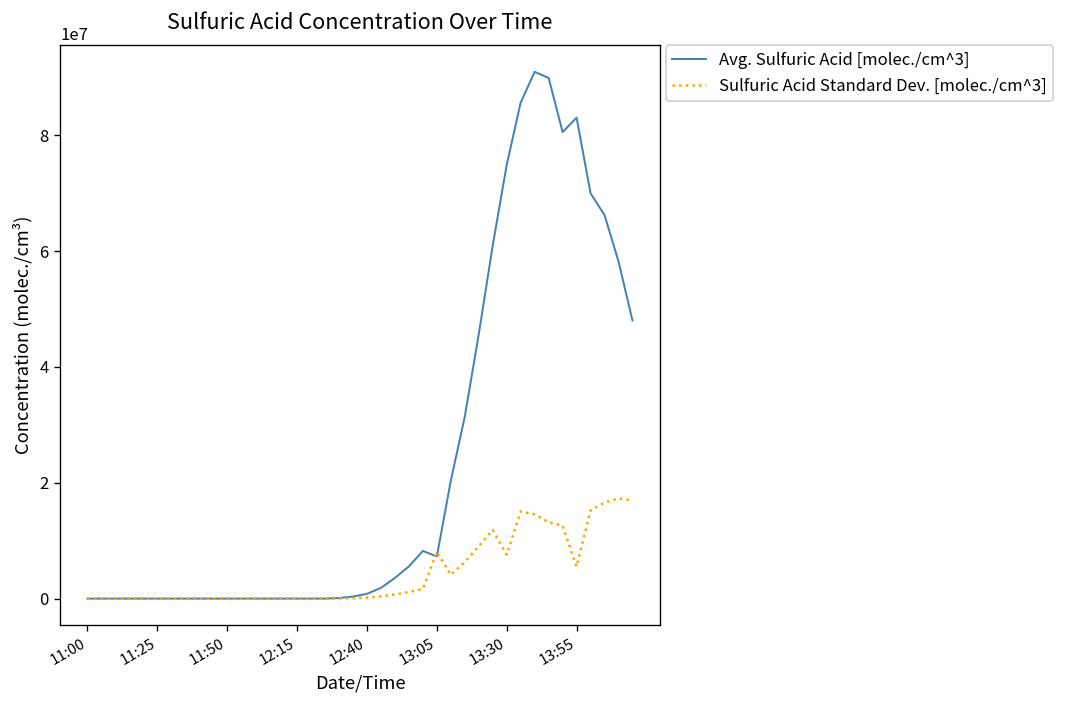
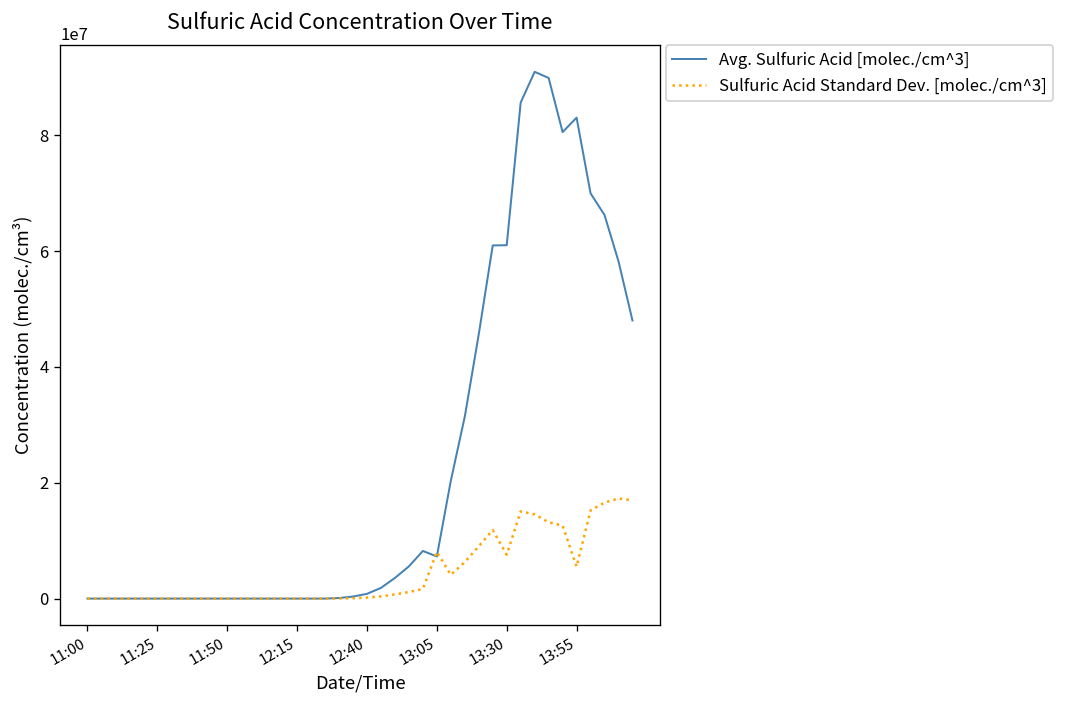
  {
    "Avg. Sulfuric Acid [molec./cm^3]": {
      "12:40": 1000000,
      "13:05": 7000000,
-     "13:30": 75000000,
+     "13:30": 61000000,
      "13:55": 83000000
    },
    "Sulfuric Acid Standard Dev. [molec./cm^3]": {
      "12:40": 0,
      "13:05": 8000000,
      "13:30": 8000000,
      "13:55": 6000000
    }
  }
